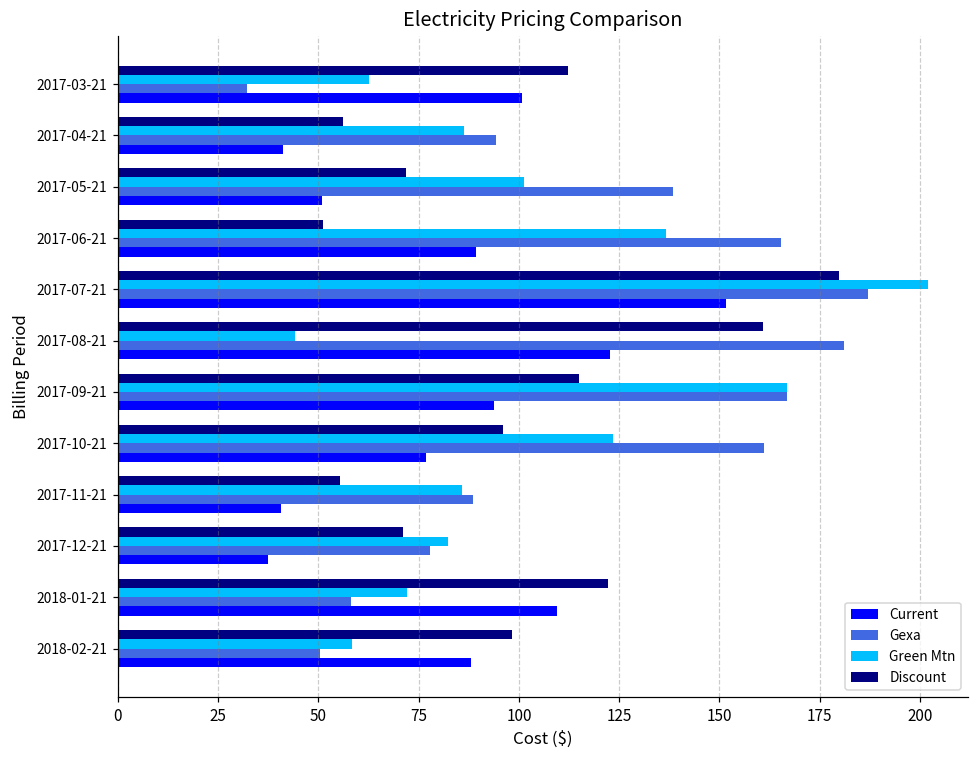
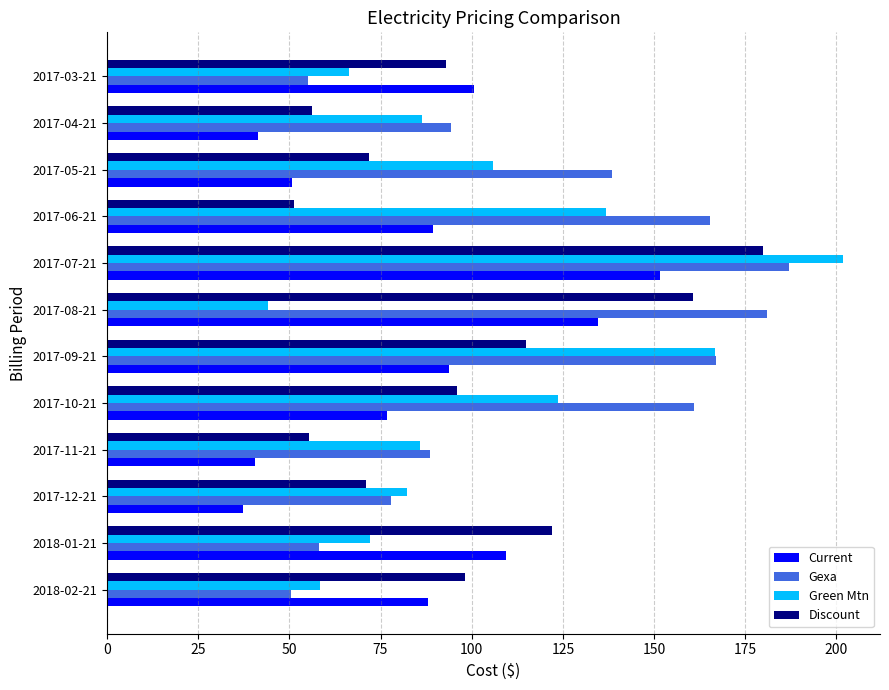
  {
    "Current": {
      "2017-03-21": 101,
      "2017-04-21": 41,
      "2017-05-21": 51,
      "2017-06-21": 89,
      "2017-07-21": 152,
-     "2017-08-21": 123,
+     "2017-08-21": 135,
      "2017-09-21": 94,
      "2017-10-21": 77,
      "2017-11-21": 41,
      "2017-12-21": 37,
      "2018-01-21": 109,
      "2018-02-21": 88
    },
    "Gexa": {
-     "2017-03-21": 32,
+     "2017-03-21": 55,
      "2017-04-21": 94,
      "2017-05-21": 138,
      "2017-06-21": 165,
      "2017-07-21": 187,
      "2017-08-21": 181,
      "2017-09-21": 167,
      "2017-10-21": 161,
      "2017-11-21": 89,
      "2017-12-21": 78,
      "2018-01-21": 58,
      "2018-02-21": 51
    },
    "Green Mtn": {
-     "2017-03-21": 63,
+     "2017-03-21": 66,
      "2017-04-21": 86,
-     "2017-05-21": 101,
+     "2017-05-21": 106,
      "2017-06-21": 137,
      "2017-07-21": 202,
      "2017-08-21": 44,
      "2017-09-21": 167,
      "2017-10-21": 124,
      "2017-11-21": 86,
      "2017-12-21": 82,
      "2018-01-21": 72,
      "2018-02-21": 58
    },
    "Discount": {
-     "2017-03-21": 112,
+     "2017-03-21": 93,
      "2017-04-21": 56,
      "2017-05-21": 72,
      "2017-06-21": 51,
      "2017-07-21": 180,
      "2017-08-21": 161,
      "2017-09-21": 115,
      "2017-10-21": 96,
      "2017-11-21": 55,
      "2017-12-21": 71,
      "2018-01-21": 122,
      "2018-02-21": 98
    }
  }
